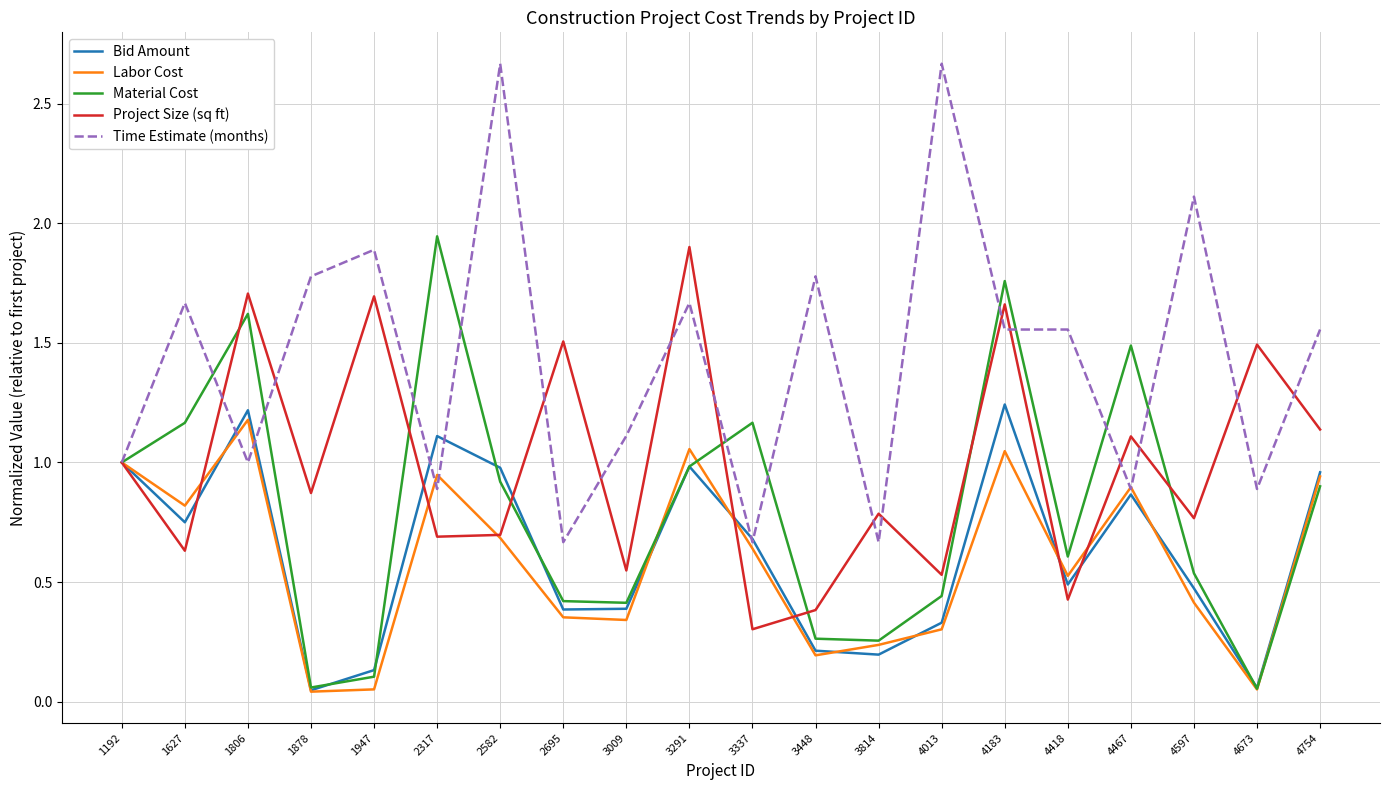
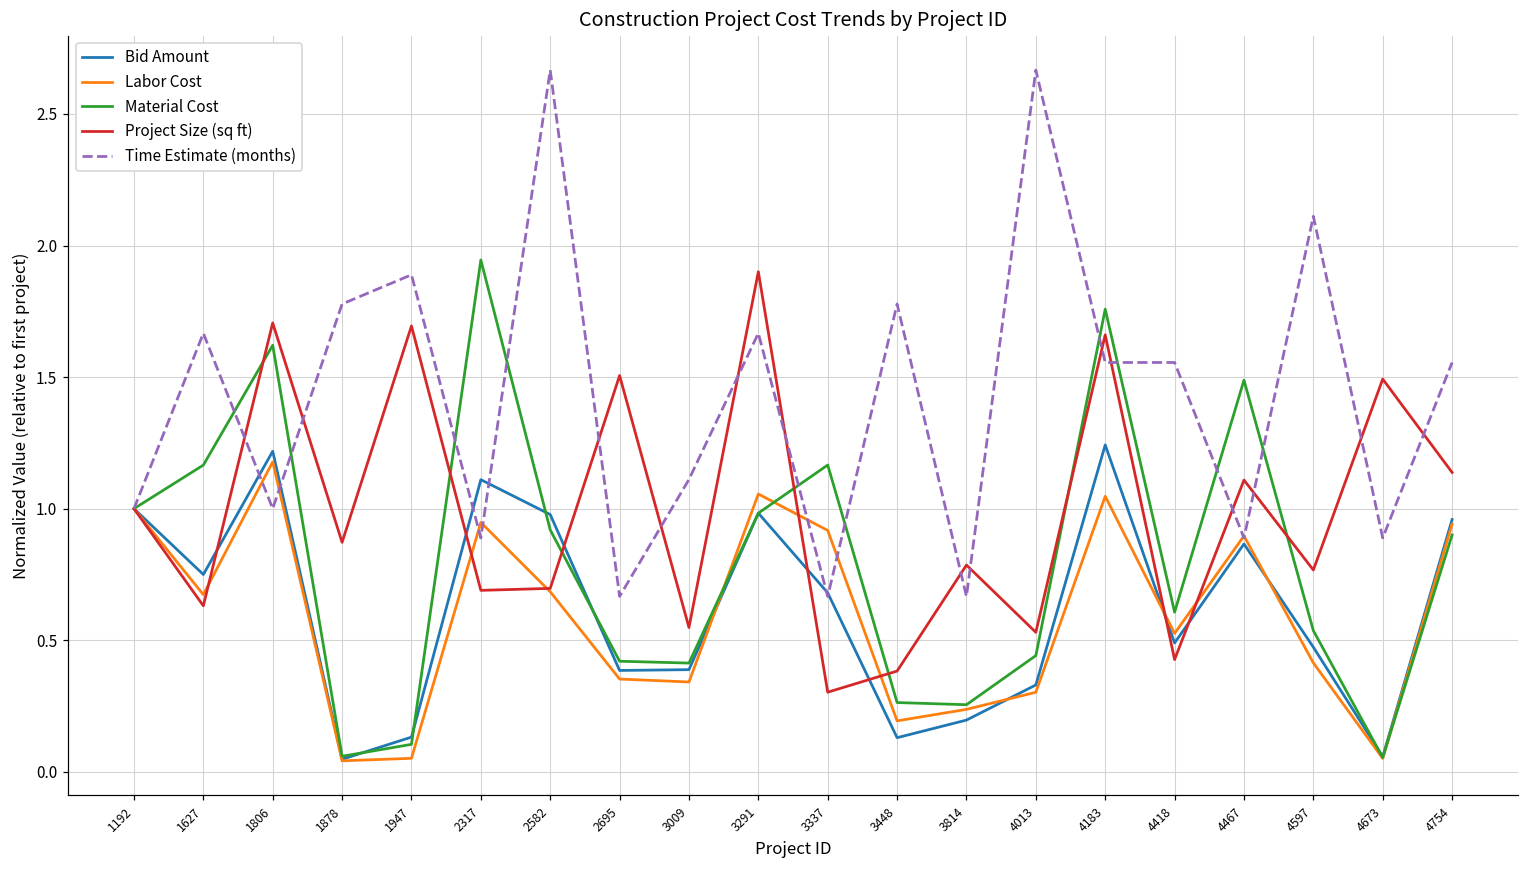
  {
    "Bid Amount": {
      "1627": 0.75,
      "1806": 1.22,
      "1947": 0.13,
      "2317": 1.11,
      "2582": 0.98,
      "2695": 0.39,
      "3009": 0.39,
      "3337": 0.68,
-     "3448": 0.21,
+     "3448": 0.13,
      "3814": 0.20,
      "4013": 0.33,
      "4183": 1.24,
      "4418": 0.49,
      "4467": 0.87,
      "4597": 0.47,
      "4754": 0.96
    },
    "Labor Cost": {
-     "1627": 0.82,
+     "1627": 0.67,
      "1806": 1.18,
      "1947": 0.05,
      "2317": 0.95,
      "2582": 0.68,
      "2695": 0.35,
      "3009": 0.34,
      "3291": 1.06,
-     "3337": 0.64,
+     "3337": 0.92,
      "3448": 0.19,
      "3814": 0.24,
      "4013": 0.30,
      "4183": 1.05,
      "4418": 0.53,
      "4597": 0.41,
      "4754": 0.94
    },
    "Material Cost": {
      "1627": 1.17,
      "1806": 1.62,
      "1878": 0.06,
      "1947": 0.10,
      "2317": 1.95,
      "2582": 0.92,
      "2695": 0.42,
      "3009": 0.41,
      "3337": 1.17,
      "3448": 0.26,
      "3814": 0.26,
      "4013": 0.44,
      "4183": 1.76,
      "4418": 0.61,
      "4467": 1.49,
      "4597": 0.54,
      "4754": 0.90
    },
    "Project Size (sq ft)": {
      "1627": 0.63,
      "1806": 1.71,
      "1878": 0.87,
      "1947": 1.69,
      "2317": 0.69,
      "2582": 0.70,
      "2695": 1.51,
      "3009": 0.55,
      "3291": 1.90,
      "3337": 0.30,
      "3448": 0.38,
      "3814": 0.79,
      "4013": 0.53,
      "4183": 1.66,
      "4418": 0.43,
      "4467": 1.11,
      "4597": 0.77,
      "4673": 1.49,
      "4754": 1.14
    },
    "Time Estimate (months)": {
      "1627": 1.67,
      "1806": 1.00,
      "1878": 1.78,
      "1947": 1.89,
      "2317": 0.89,
      "2582": 2.67,
      "2695": 0.67,
      "3009": 1.11,
      "3291": 1.67,
      "3337": 0.67,
      "3448": 1.78,
      "3814": 0.67,
      "4013": 2.67,
      "4183": 1.56,
      "4418": 1.56,
      "4597": 2.11,
      "4673": 0.89,
      "4754": 1.56
    }
  }
